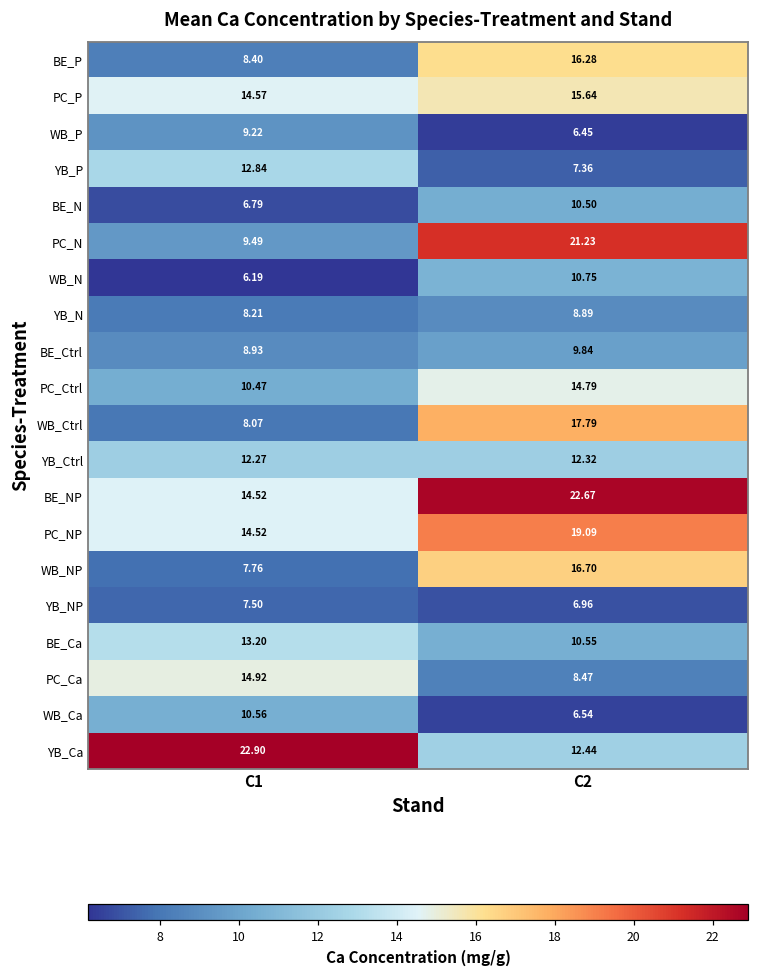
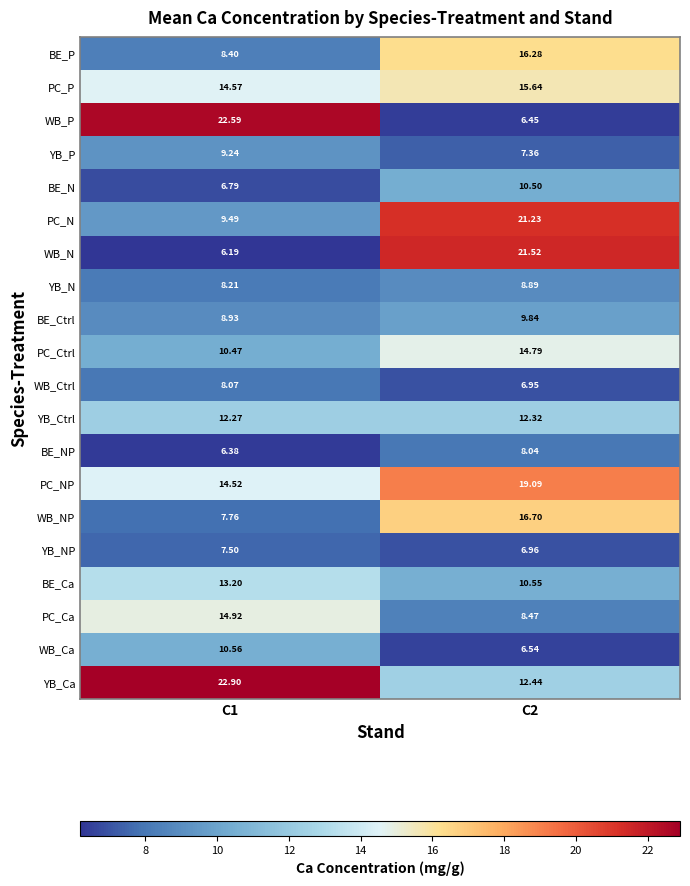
  {
    "BE_P": {
      "C1": 8.40,
      "C2": 16.28
    },
    "PC_P": {
      "C1": 14.57,
      "C2": 15.64
    },
    "WB_P": {
-     "C1": 9.22,
+     "C1": 22.59,
      "C2": 6.45
    },
    "YB_P": {
-     "C1": 12.84,
+     "C1": 9.24,
      "C2": 7.36
    },
    "BE_N": {
      "C1": 6.79,
      "C2": 10.50
    },
    "PC_N": {
      "C1": 9.49,
      "C2": 21.23
    },
    "WB_N": {
      "C1": 6.19,
-     "C2": 10.75
+     "C2": 21.52
    },
    "YB_N": {
      "C1": 8.21,
      "C2": 8.89
    },
    "BE_Ctrl": {
      "C1": 8.93,
      "C2": 9.84
    },
    "PC_Ctrl": {
      "C1": 10.47,
      "C2": 14.79
    },
    "WB_Ctrl": {
      "C1": 8.07,
-     "C2": 17.79
+     "C2": 6.95
    },
    "YB_Ctrl": {
      "C1": 12.27,
      "C2": 12.32
    },
    "BE_NP": {
-     "C1": 14.52,
-     "C2": 22.67
+     "C1": 6.38,
+     "C2": 8.04
    },
    "PC_NP": {
      "C1": 14.52,
      "C2": 19.09
    },
    "WB_NP": {
      "C1": 7.76,
      "C2": 16.70
    },
    "YB_NP": {
      "C1": 7.50,
      "C2": 6.96
    },
    "BE_Ca": {
      "C1": 13.20,
      "C2": 10.55
    },
    "PC_Ca": {
      "C1": 14.92,
      "C2": 8.47
    },
    "WB_Ca": {
      "C1": 10.56,
      "C2": 6.54
    },
    "YB_Ca": {
      "C1": 22.90,
      "C2": 12.44
    }
  }
